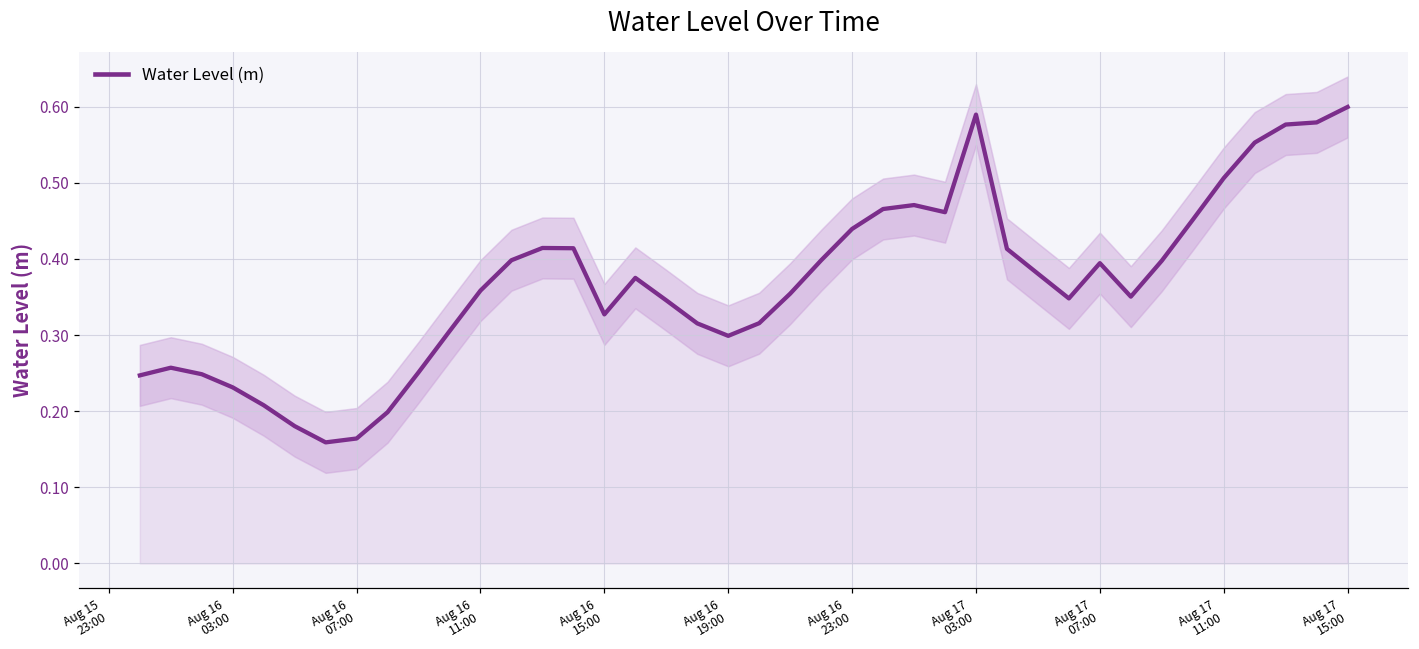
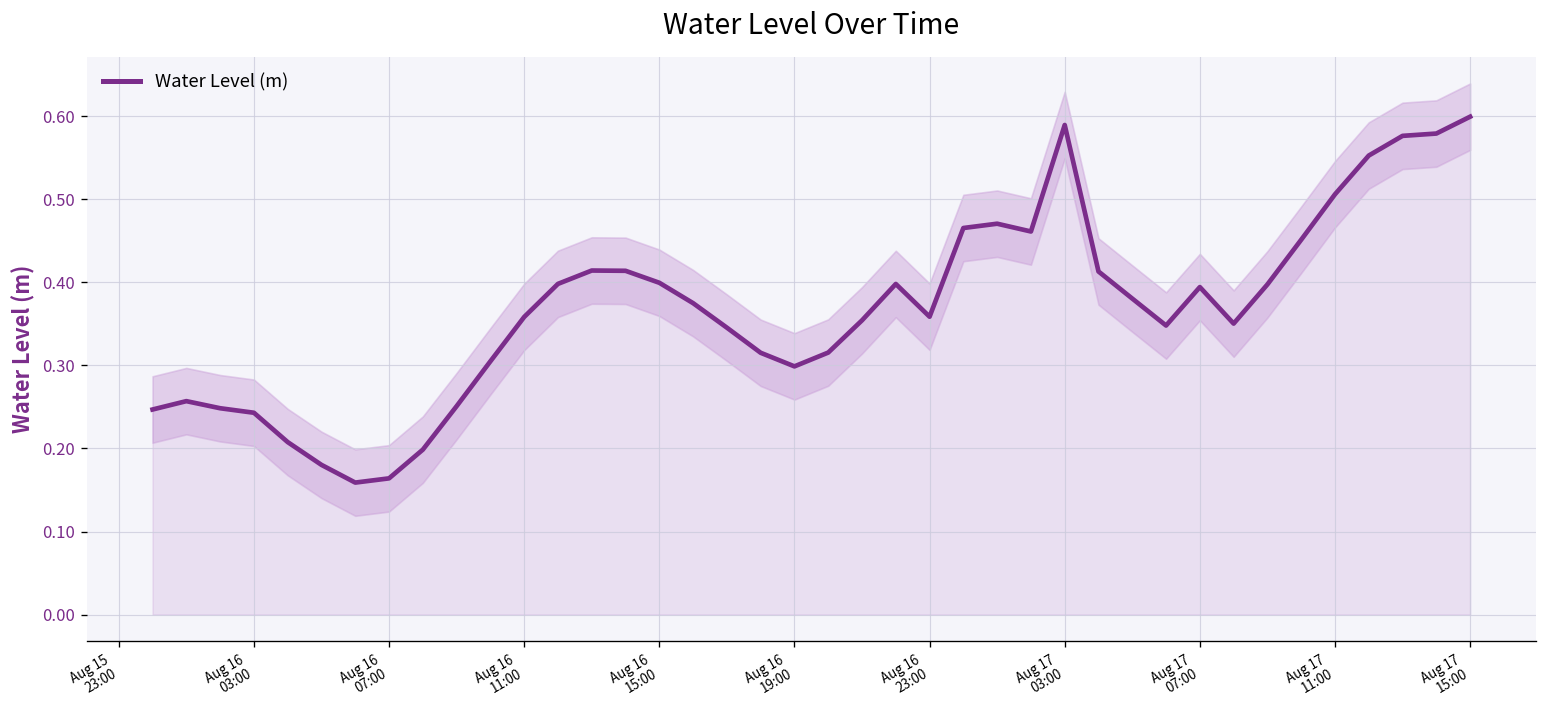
  {
    "Water Level (m)": {
-     "Aug 16 03:00": 0.23,
+     "Aug 16 03:00": 0.24,
      "Aug 16 07:00": 0.16,
      "Aug 16 11:00": 0.36,
-     "Aug 16 15:00": 0.33,
+     "Aug 16 15:00": 0.40,
      "Aug 16 19:00": 0.30,
-     "Aug 16 23:00": 0.44,
+     "Aug 16 23:00": 0.36,
      "Aug 17 03:00": 0.59,
      "Aug 17 07:00": 0.39,
      "Aug 17 11:00": 0.51,
      "Aug 17 15:00": 0.60
    }
  }
